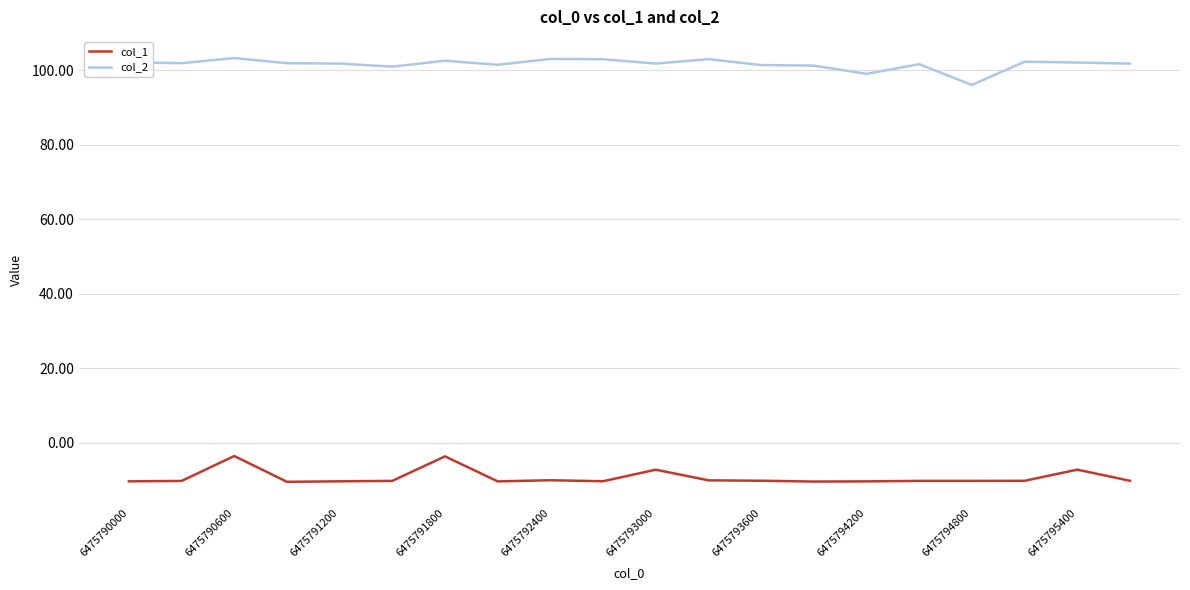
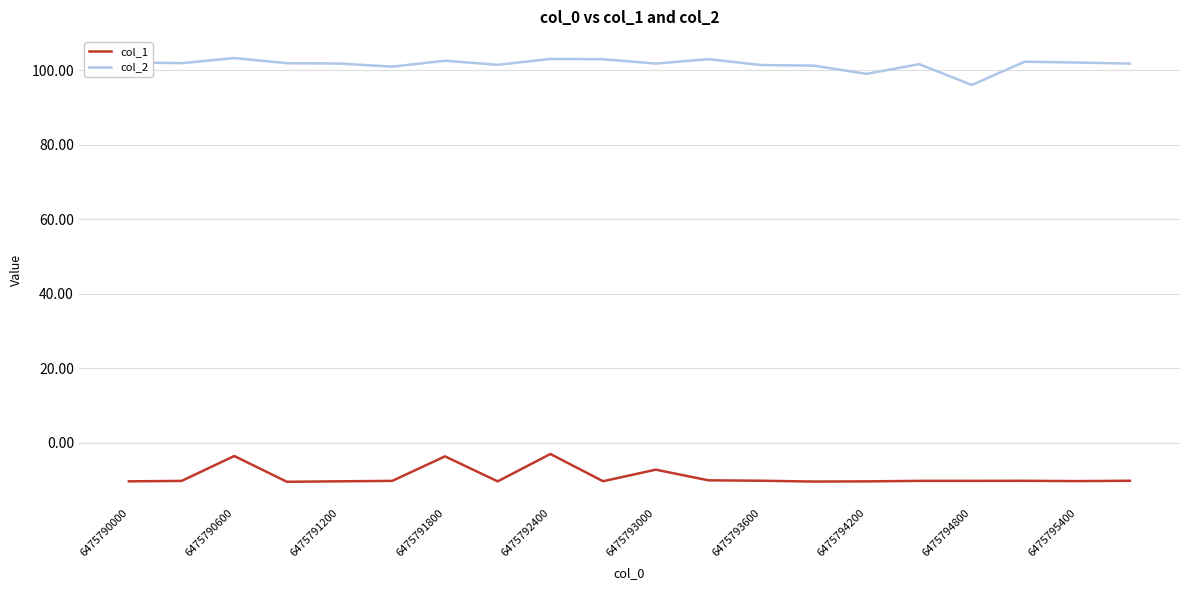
  {
    "col_1": {
      "6475790000": -10,
      "6475790600": -4,
      "6475791200": -10,
      "6475791800": -4,
-     "6475792400": -10,
+     "6475792400": -3,
      "6475793000": -7,
      "6475793600": -10,
      "6475794200": -10,
      "6475794800": -10,
-     "6475795400": -7
+     "6475795400": -10
    },
    "col_2": {
      "6475790600": 103,
      "6475791200": 102,
      "6475791800": 103,
      "6475792400": 103,
      "6475793000": 102,
      "6475793600": 101,
      "6475794200": 99,
      "6475794800": 96,
      "6475795400": 102
    }
  }
